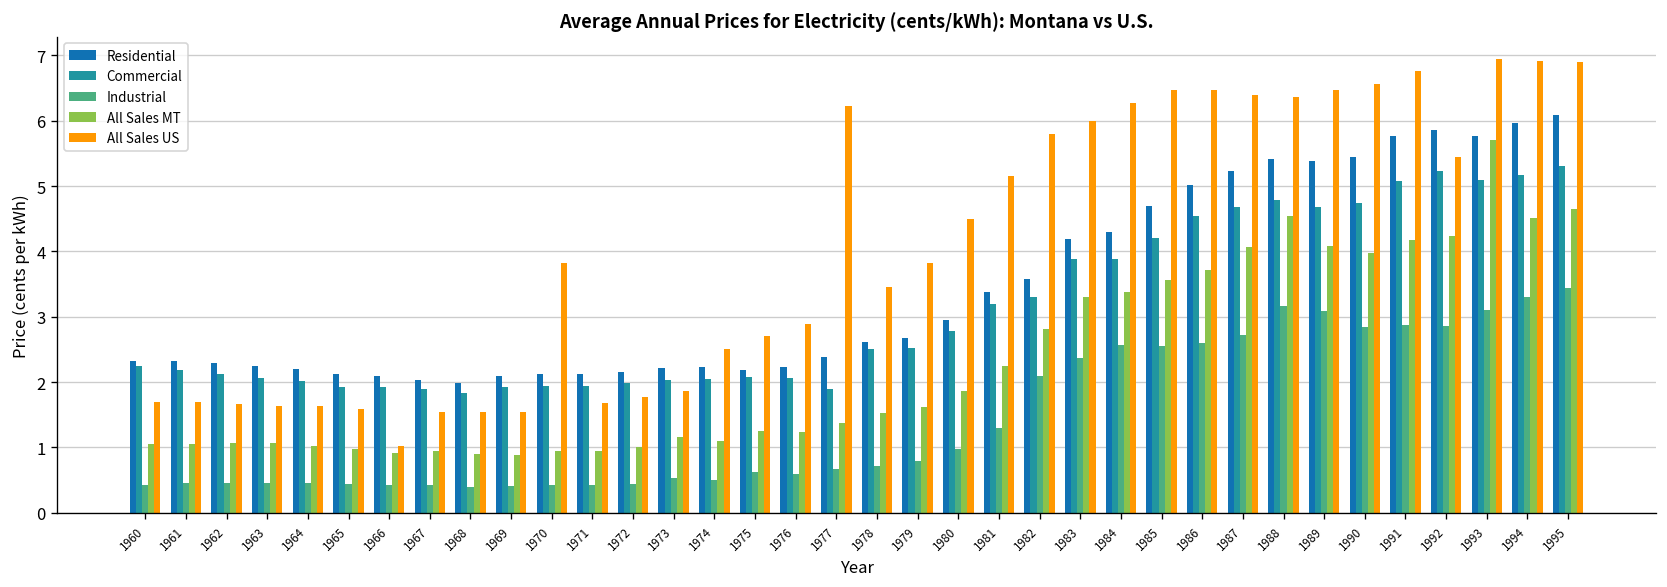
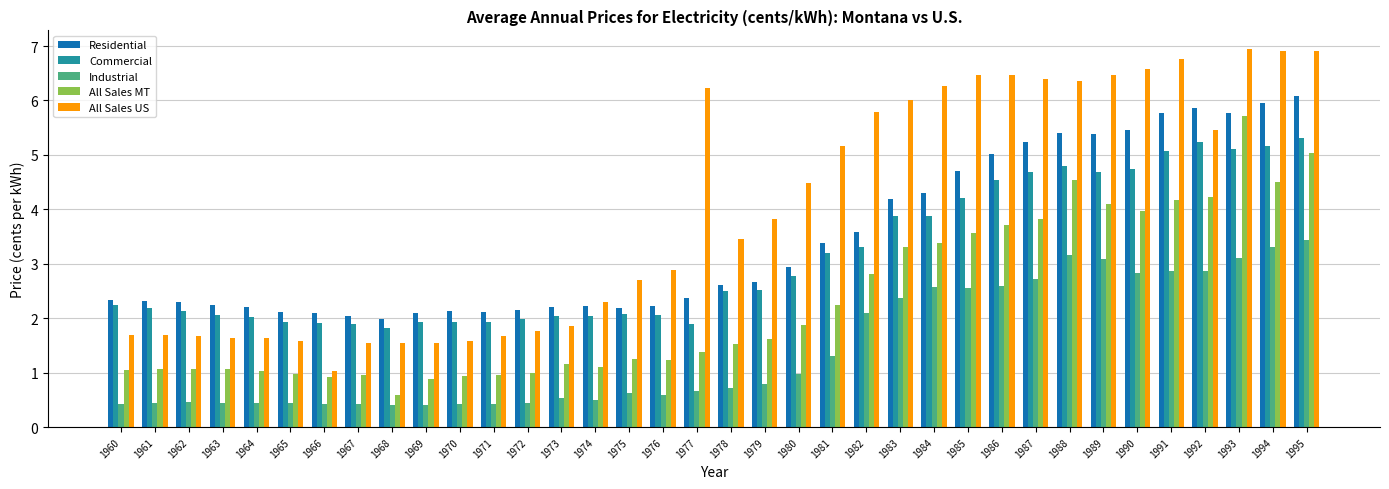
  {
    "All Sales MT": {
      "1960": 1.1,
      "1961": 1.1,
      "1962": 1.1,
      "1963": 1.1,
      "1964": 1.0,
      "1965": 1.0,
      "1966": 0.9,
      "1967": 1.0,
-     "1968": 0.9,
+     "1968": 0.6,
      "1969": 0.9,
      "1970": 0.9,
      "1971": 1.0,
      "1972": 1.0,
      "1973": 1.2,
      "1974": 1.1,
      "1975": 1.3,
      "1976": 1.2,
      "1977": 1.4,
      "1978": 1.5,
      "1979": 1.6,
      "1980": 1.9,
      "1981": 2.2,
      "1982": 2.8,
      "1983": 3.3,
      "1984": 3.4,
      "1985": 3.6,
      "1986": 3.7,
-     "1987": 4.1,
+     "1987": 3.8,
      "1988": 4.5,
      "1989": 4.1,
      "1990": 4.0,
      "1991": 4.2,
      "1992": 4.2,
      "1993": 5.7,
      "1994": 4.5,
-     "1995": 4.7
+     "1995": 5.0
    },
    "All Sales US": {
      "1960": 1.7,
      "1961": 1.7,
      "1962": 1.7,
      "1963": 1.6,
      "1964": 1.6,
      "1965": 1.6,
      "1966": 1.0,
      "1967": 1.6,
      "1968": 1.5,
      "1969": 1.5,
-     "1970": 3.8,
+     "1970": 1.6,
      "1971": 1.7,
      "1972": 1.8,
      "1973": 1.9,
-     "1974": 2.5,
+     "1974": 2.3,
      "1975": 2.7,
      "1976": 2.9,
      "1977": 6.2,
      "1978": 3.5,
      "1979": 3.8,
      "1980": 4.5,
      "1981": 5.2,
      "1982": 5.8,
      "1983": 6.0,
      "1984": 6.3,
      "1985": 6.5,
      "1986": 6.5,
      "1987": 6.4,
      "1988": 6.4,
      "1989": 6.5,
      "1990": 6.6,
      "1991": 6.8,
      "1992": 5.5,
      "1993": 6.9,
      "1994": 6.9,
      "1995": 6.9
    }
  }
